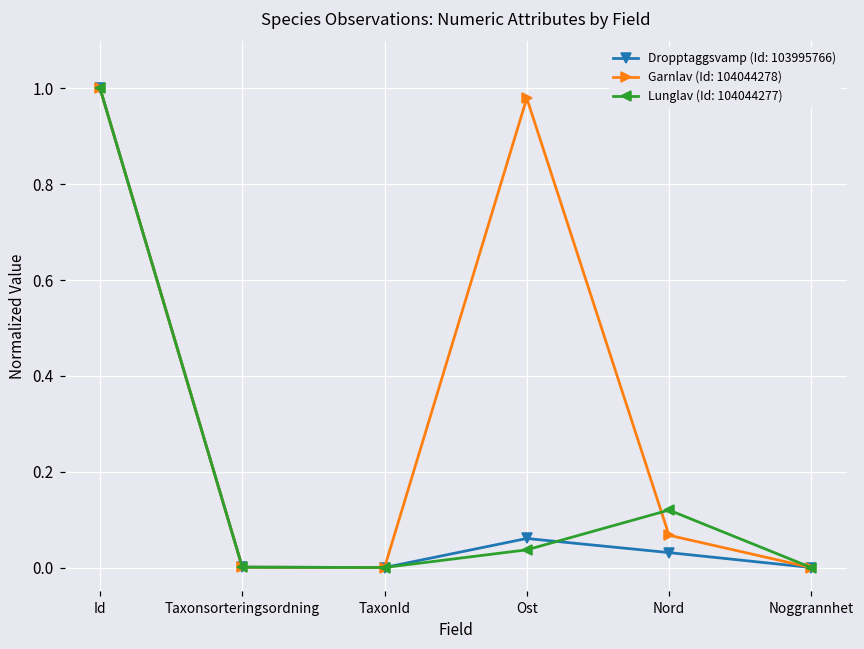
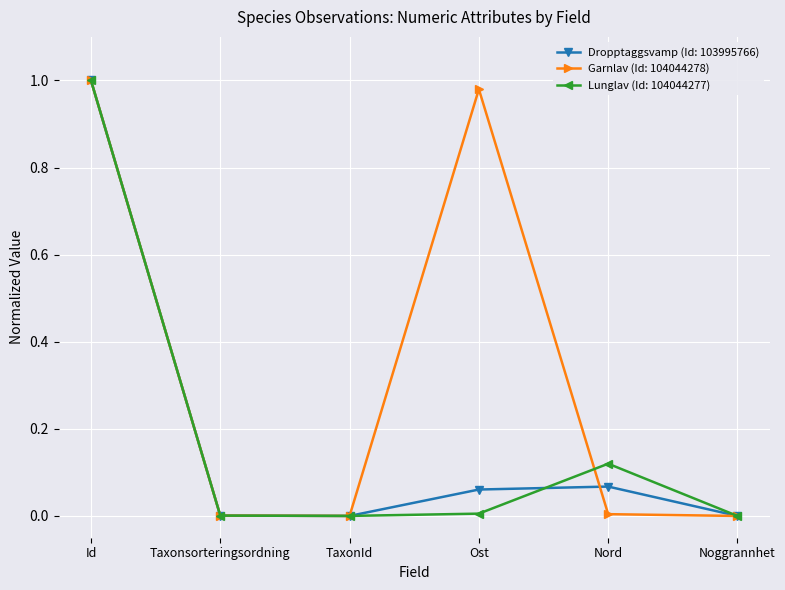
  {
    "Dropptaggsvamp (Id: 103995766)": {
      "Ost": 0.06,
-     "Nord": 0.03
+     "Nord": 0.07
    },
    "Garnlav (Id: 104044278)": {
      "Ost": 0.98,
-     "Nord": 0.07
+     "Nord": 0.00
    },
    "Lunglav (Id: 104044277)": {
-     "Ost": 0.04,
+     "Ost": 0.01,
      "Nord": 0.12
    }
  }
